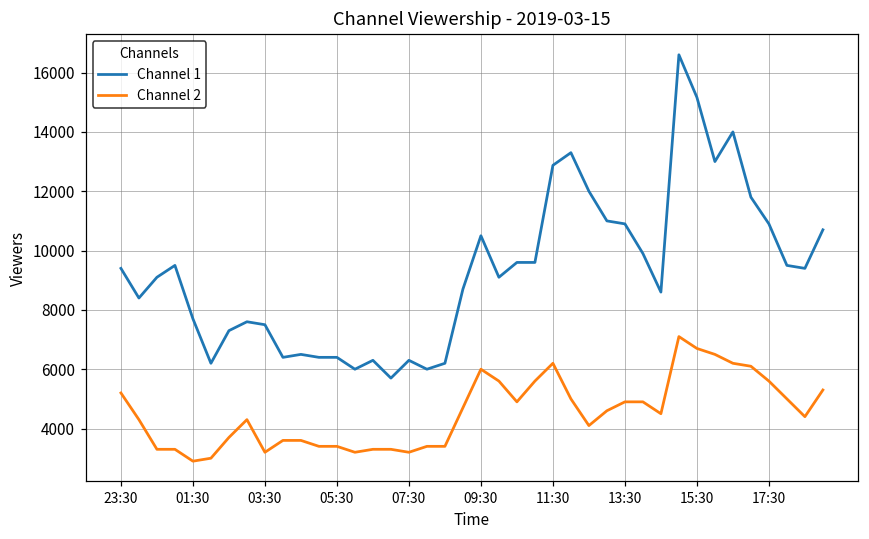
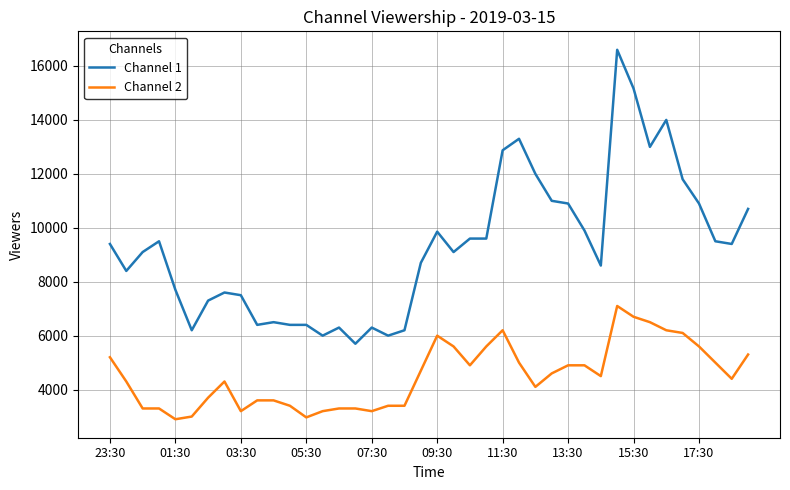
  {
    "Channel 1": {
      "23:30": 9400,
      "01:30": 7700,
      "03:30": 7500,
      "05:30": 6400,
      "07:30": 6300,
-     "09:30": 10500,
+     "09:30": 9900,
      "11:30": 12900,
      "13:30": 10900,
      "15:30": 15200,
      "17:30": 10900
    },
    "Channel 2": {
      "23:30": 5200,
      "01:30": 2900,
      "03:30": 3200,
-     "05:30": 3400,
+     "05:30": 3000,
      "07:30": 3200,
      "09:30": 6000,
      "11:30": 6200,
      "13:30": 4900,
      "15:30": 6700,
      "17:30": 5600
    }
  }
